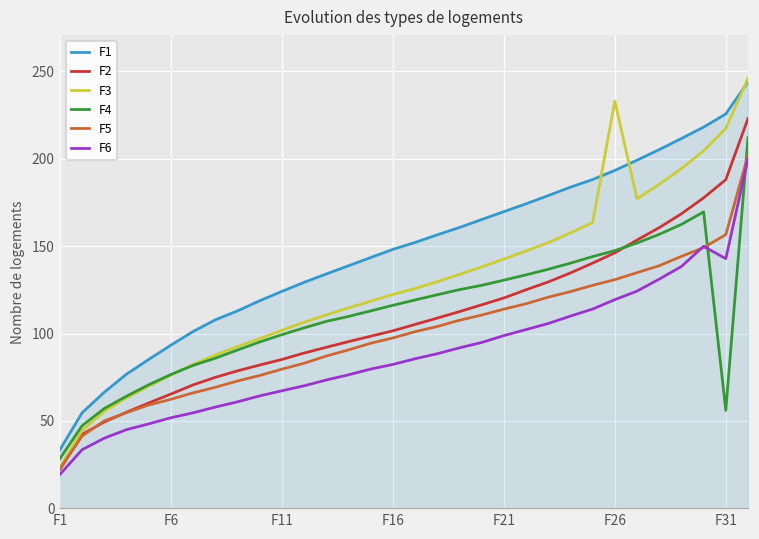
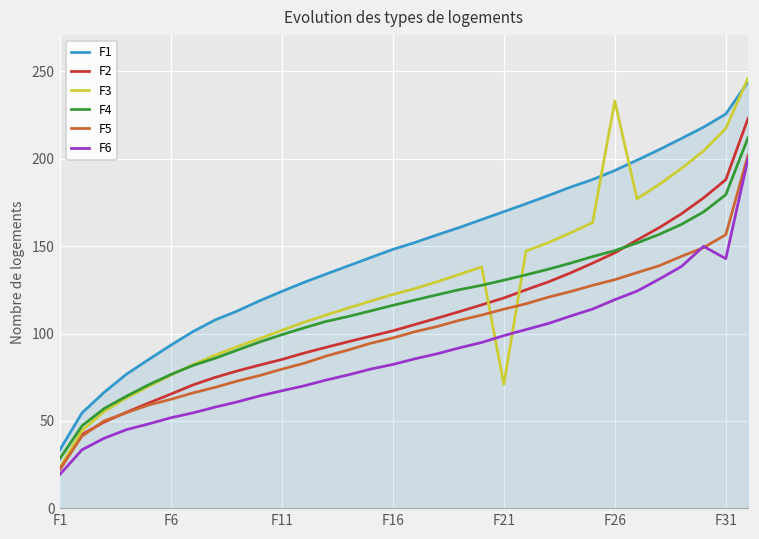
  {
    "F1": {
      "F1": 34,
      "F6": 93,
      "F11": 124,
      "F16": 148,
      "F21": 170,
      "F26": 193,
      "F31": 226
    },
    "F3": {
      "F11": 102,
      "F16": 122,
-     "F21": 143,
+     "F21": 71,
      "F26": 233,
      "F31": 217
    },
    "F4": {
      "F1": 28,
      "F11": 99,
      "F16": 116,
      "F21": 131,
-     "F31": 56
+     "F31": 179
    },
    "F6": {
      "F1": 19,
      "F6": 52,
      "F11": 67,
      "F16": 82,
      "F21": 99,
      "F26": 119,
      "F31": 143
    }
  }
